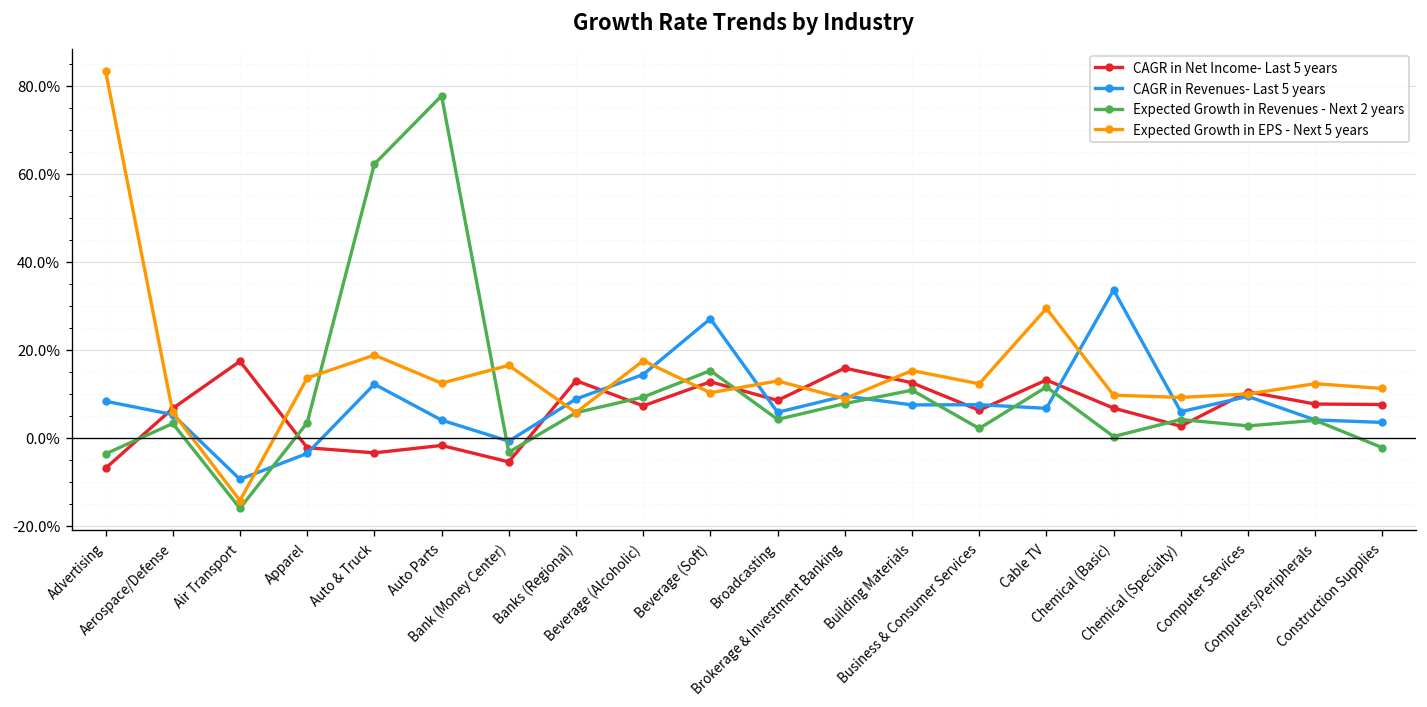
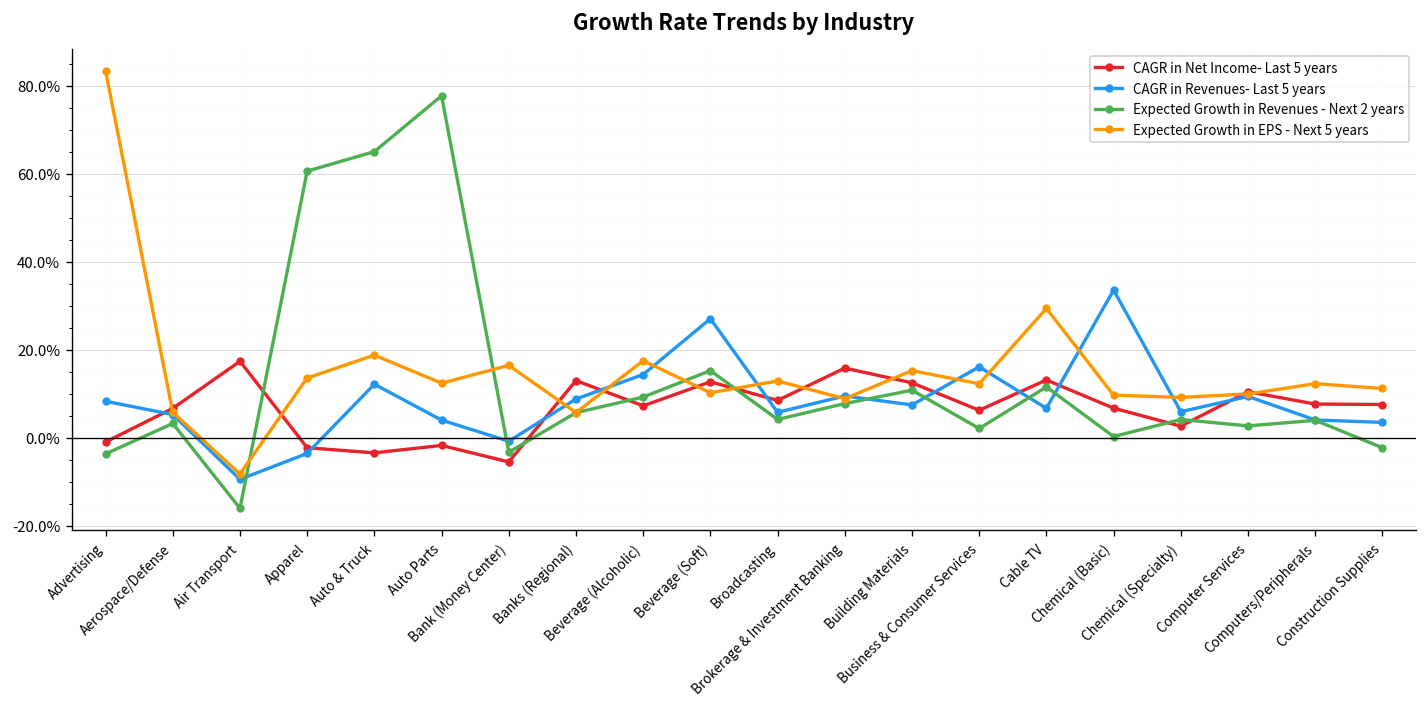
  {
    "CAGR in Net Income- Last 5 years": {
-     "Advertising": "-7%",
+     "Advertising": "-1%",
      "Aerospace/Defense": "7%",
      "Air Transport": "17%",
      "Apparel": "-2%",
      "Auto & Truck": "-3%",
      "Auto Parts": "-2%",
      "Bank (Money Center)": "-5%",
      "Banks (Regional)": "13%",
      "Beverage (Alcoholic)": "7%",
      "Beverage (Soft)": "13%",
      "Broadcasting": "9%",
      "Brokerage & Investment Banking": "16%",
      "Building Materials": "13%",
      "Business & Consumer Services": "6%",
      "Cable TV": "13%",
      "Chemical (Basic)": "7%",
      "Chemical (Specialty)": "3%",
      "Computers/Peripherals": "8%",
      "Construction Supplies": "8%"
    },
    "CAGR in Revenues- Last 5 years": {
      "Advertising": "8%",
      "Air Transport": "-9%",
      "Apparel": "-4%",
      "Auto & Truck": "12%",
      "Auto Parts": "4%",
      "Bank (Money Center)": "-1%",
      "Banks (Regional)": "9%",
      "Beverage (Alcoholic)": "14%",
      "Beverage (Soft)": "27%",
      "Broadcasting": "6%",
      "Building Materials": "7%",
-     "Business & Consumer Services": "8%",
+     "Business & Consumer Services": "16%",
      "Cable TV": "7%",
      "Chemical (Basic)": "34%",
      "Chemical (Specialty)": "6%",
      "Construction Supplies": "4%"
    },
    "Expected Growth in Revenues - Next 2 years": {
      "Advertising": "-4%",
      "Aerospace/Defense": "3%",
      "Air Transport": "-16%",
-     "Apparel": "3%",
-     "Auto & Truck": "62%",
+     "Apparel": "61%",
+     "Auto & Truck": "65%",
      "Auto Parts": "78%",
      "Bank (Money Center)": "-3%",
      "Beverage (Alcoholic)": "9%",
      "Beverage (Soft)": "15%",
      "Broadcasting": "4%",
      "Brokerage & Investment Banking": "8%",
      "Building Materials": "11%",
      "Business & Consumer Services": "2%",
      "Cable TV": "12%",
      "Chemical (Basic)": "0%",
      "Chemical (Specialty)": "4%",
      "Computer Services": "3%",
      "Construction Supplies": "-2%"
    },
    "Expected Growth in EPS - Next 5 years": {
      "Advertising": "83%",
-     "Air Transport": "-14%",
+     "Air Transport": "-8%",
      "Apparel": "14%",
      "Auto & Truck": "19%",
      "Auto Parts": "12%",
      "Bank (Money Center)": "16%",
      "Beverage (Alcoholic)": "18%",
      "Beverage (Soft)": "10%",
      "Broadcasting": "13%",
      "Building Materials": "15%",
      "Business & Consumer Services": "12%",
      "Cable TV": "29%",
      "Chemical (Basic)": "10%",
      "Chemical (Specialty)": "9%",
      "Computers/Peripherals": "12%",
      "Construction Supplies": "11%"
    }
  }
